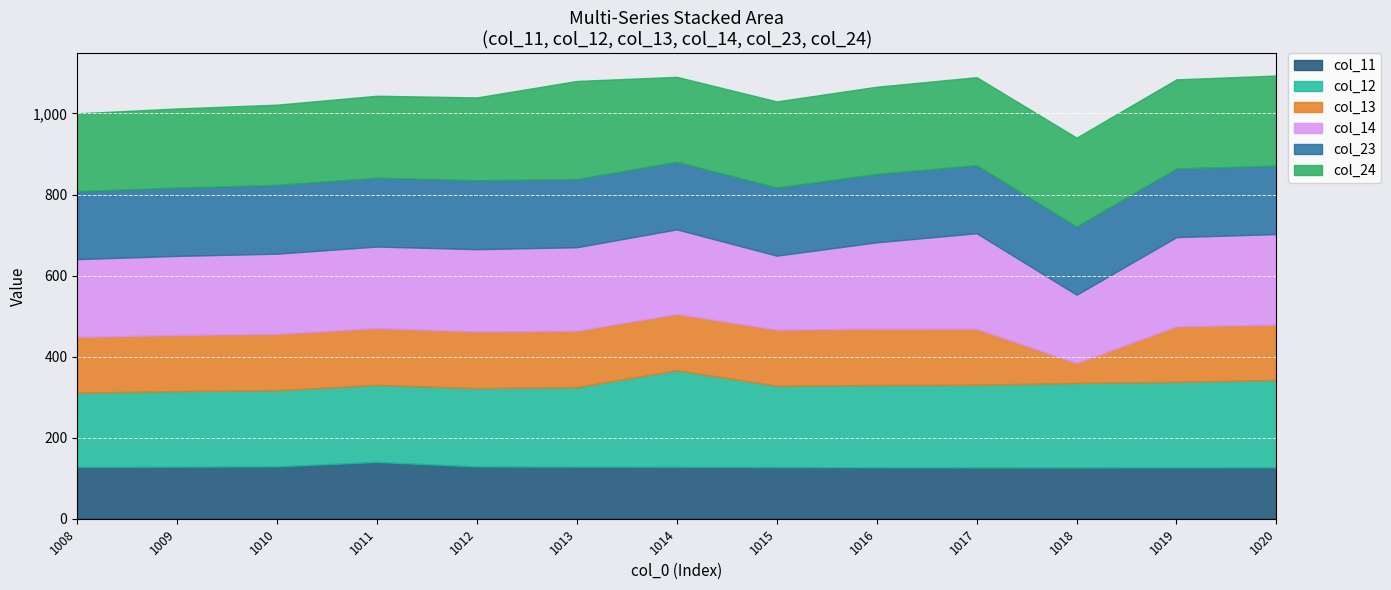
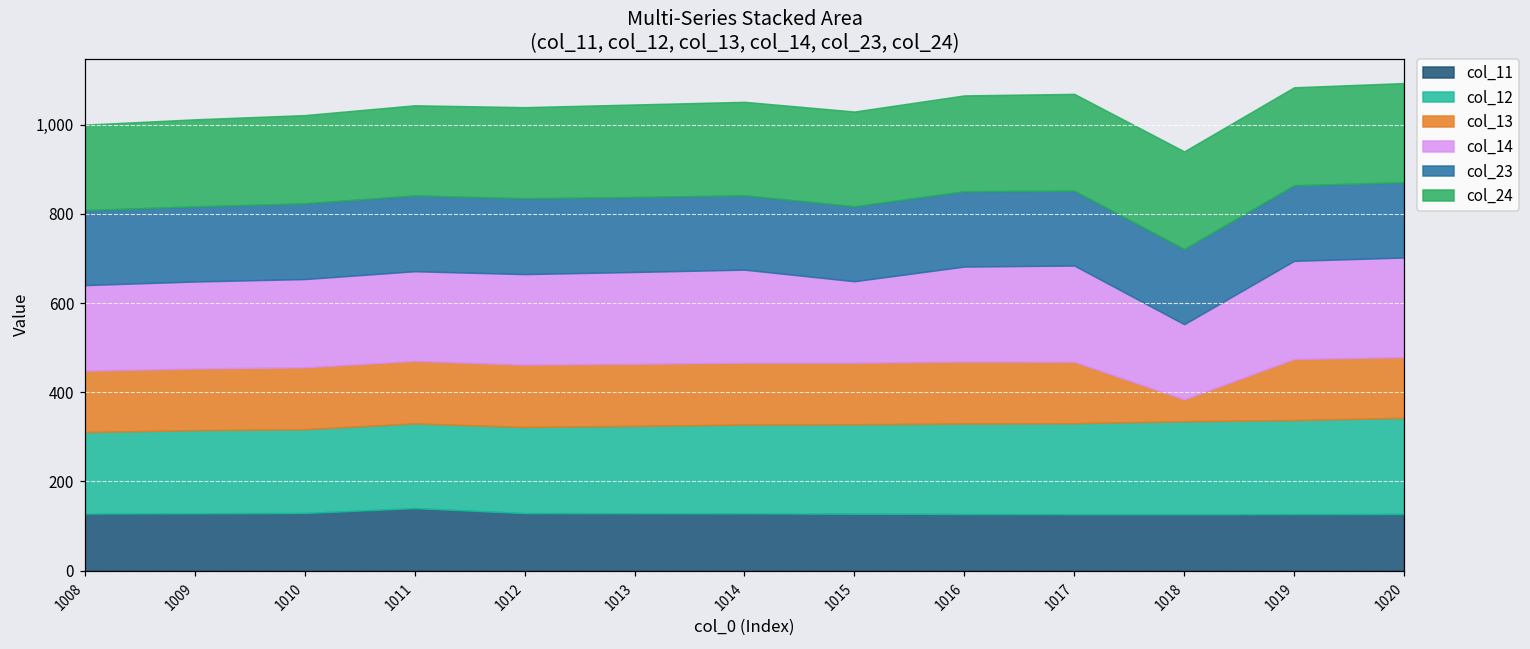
  {
    "col_12": {
      "1008": 180,
      "1009": 190,
      "1010": 190,
      "1011": 190,
      "1012": 190,
      "1013": 200,
-     "1014": 240,
+     "1014": 200,
      "1015": 200,
      "1016": 200,
      "1017": 200,
      "1018": 210,
      "1019": 210,
      "1020": 220
    },
    "col_13": {
      "1008": 140,
      "1009": 140,
      "1010": 140,
      "1011": 140,
      "1012": 140,
      "1013": 140,
      "1014": 140,
      "1015": 140,
      "1016": 140,
      "1017": 140,
      "1018": 50,
      "1019": 140,
      "1020": 140
    },
    "col_14": {
      "1008": 190,
      "1009": 200,
      "1010": 200,
      "1011": 200,
      "1012": 200,
      "1013": 210,
      "1014": 210,
      "1015": 180,
      "1016": 210,
-     "1017": 240,
+     "1017": 220,
      "1018": 170,
      "1019": 220,
      "1020": 220
    },
    "col_24": {
      "1008": 190,
      "1009": 200,
      "1010": 200,
      "1011": 200,
      "1012": 200,
-     "1013": 240,
+     "1013": 210,
      "1014": 210,
      "1015": 210,
      "1016": 220,
      "1017": 220,
      "1018": 220,
      "1019": 220,
      "1020": 220
    }
  }
